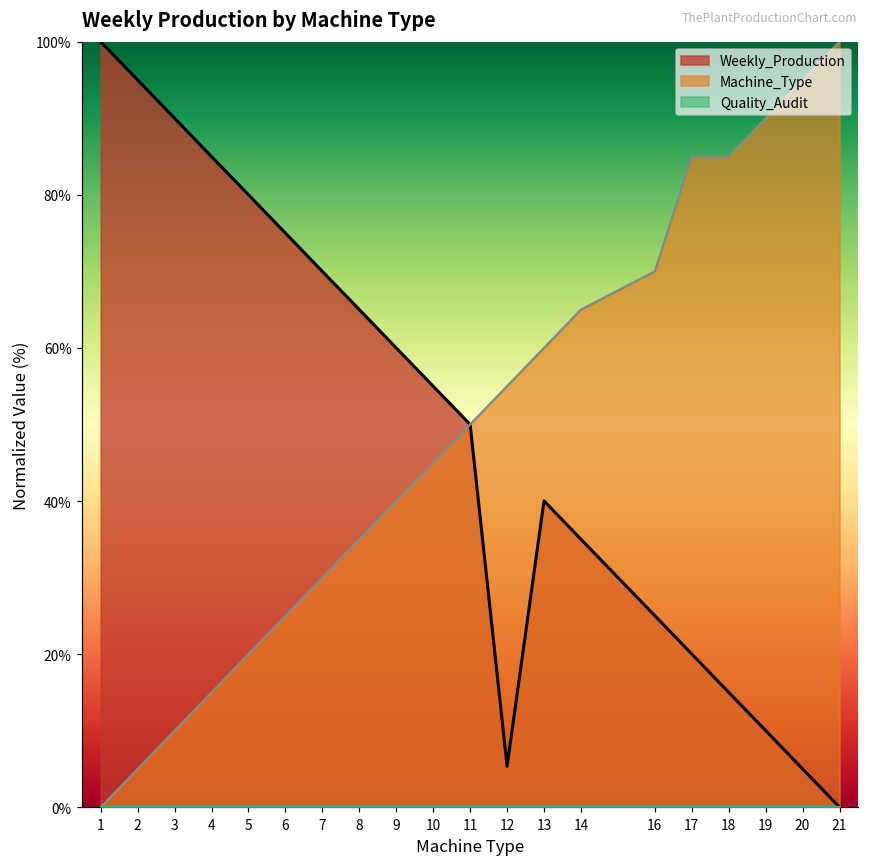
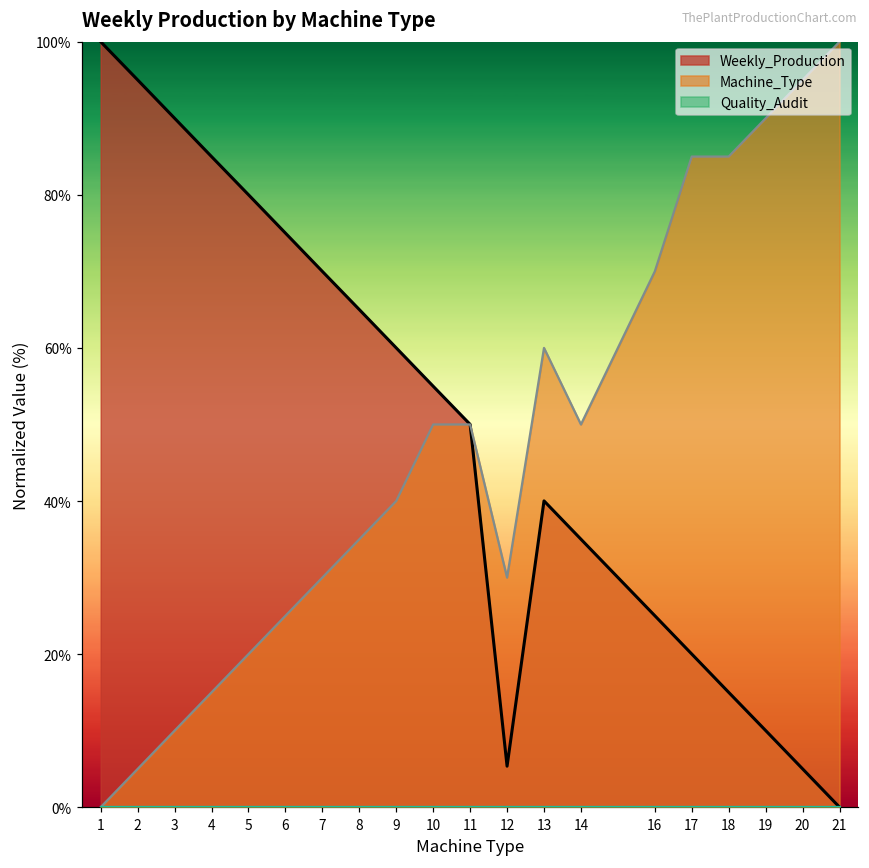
  {
    "Weekly_Production": {
      "1": "100%",
      "2": "95%",
      "3": "90%",
      "4": "85%",
      "5": "80%",
      "6": "75%",
      "7": "70%",
      "8": "65%",
      "9": "60%",
      "10": "55%",
      "12": "5%",
      "13": "40%",
      "14": "35%",
      "16": "25%",
      "17": "20%",
      "18": "15%",
      "19": "10%",
      "20": "5%"
    },
    "Machine_Type": {
      "2": "5%",
      "3": "10%",
      "4": "15%",
      "5": "20%",
      "6": "25%",
      "7": "30%",
      "8": "35%",
      "9": "40%",
-     "10": "45%",
-     "12": "55%",
+     "10": "50%",
+     "12": "30%",
      "13": "60%",
-     "14": "65%",
+     "14": "50%",
      "16": "70%",
      "17": "85%",
      "18": "85%",
      "19": "90%",
      "21": "100%"
    },
    "Quality_Audit": {
      "2": "0%",
      "3": "0%",
      "4": "0%",
      "5": "0%",
      "6": "0%",
      "7": "0%",
      "8": "0%",
      "9": "0%",
      "10": "0%",
      "11": "0%",
      "12": "0%",
      "13": "0%",
      "14": "0%",
      "16": "0%",
      "17": "0%",
      "18": "0%",
      "19": "0%",
      "20": "0%"
    }
  }
